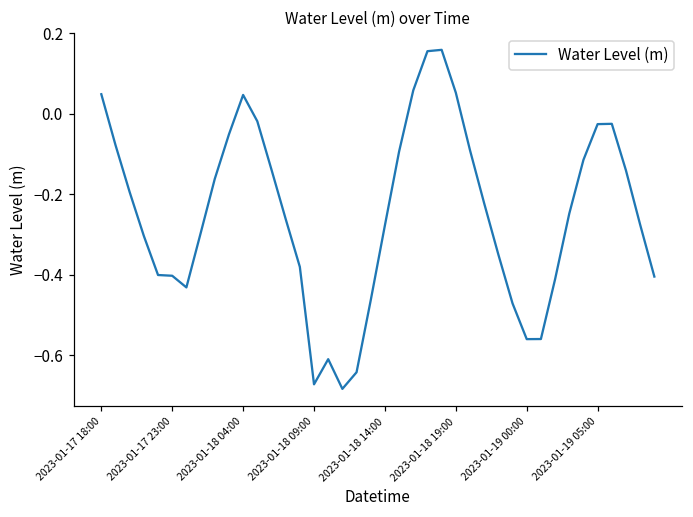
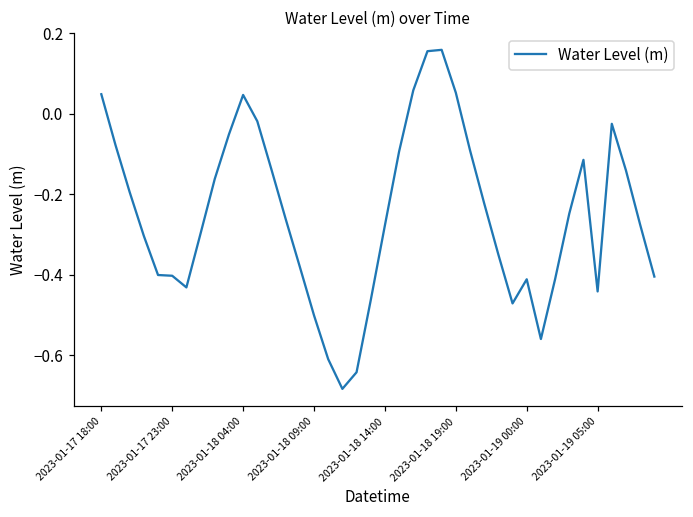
  {
    "2023-01-17 18:00": 0.05,
    "2023-01-17 23:00": -0.40,
    "2023-01-18 04:00": 0.05,
-   "2023-01-18 09:00": -0.67,
+   "2023-01-18 09:00": -0.50,
    "2023-01-18 14:00": -0.28,
    "2023-01-18 19:00": 0.05,
-   "2023-01-19 00:00": -0.56,
-   "2023-01-19 05:00": -0.03
+   "2023-01-19 00:00": -0.41,
+   "2023-01-19 05:00": -0.44
  }
